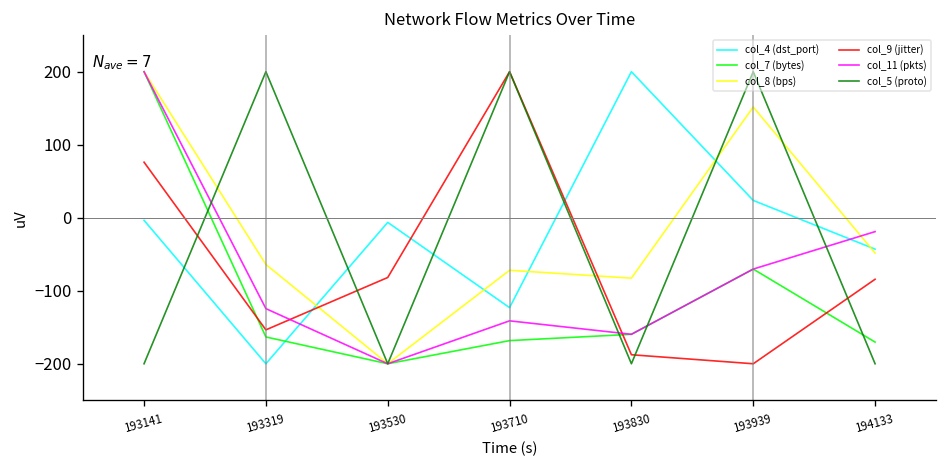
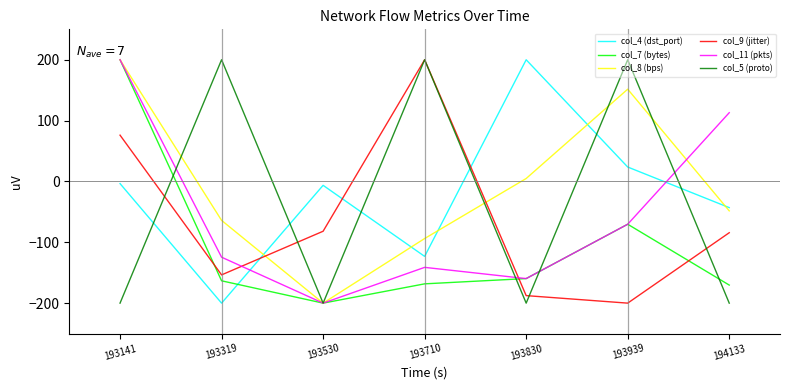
  {
    "col_4 (dst_port)": {
      "193141": 0,
      "193319": -200,
      "193530": -10,
      "193710": -120,
      "193830": 200,
      "193939": 20,
      "194133": -40
    },
    "col_7 (bytes)": {
      "193319": -160,
      "193710": -170,
      "194133": -170
    },
    "col_8 (bps)": {
      "193319": -60,
-     "193710": -70,
-     "193830": -80,
+     "193710": -90,
+     "193830": 0,
      "193939": 150,
      "194133": -50
    },
    "col_9 (jitter)": {
      "193141": 80,
      "193319": -150,
      "193530": -80,
      "193830": -190,
      "193939": -200,
      "194133": -80
    },
    "col_11 (pkts)": {
      "193319": -120,
      "193710": -140,
-     "194133": -20
+     "194133": 110
    },
    "col_5 (proto)": {
      "193141": -200,
      "193319": 200,
      "193830": -200,
      "194133": -200
    }
  }
